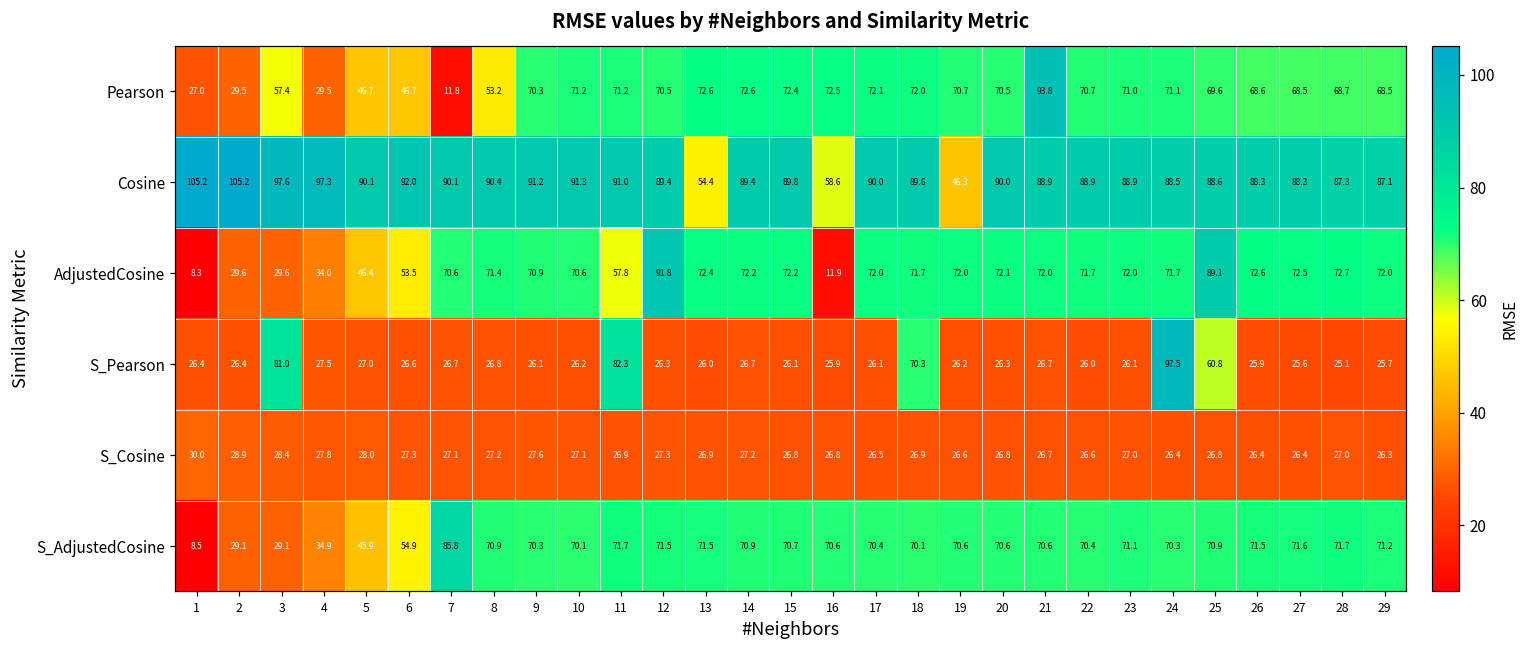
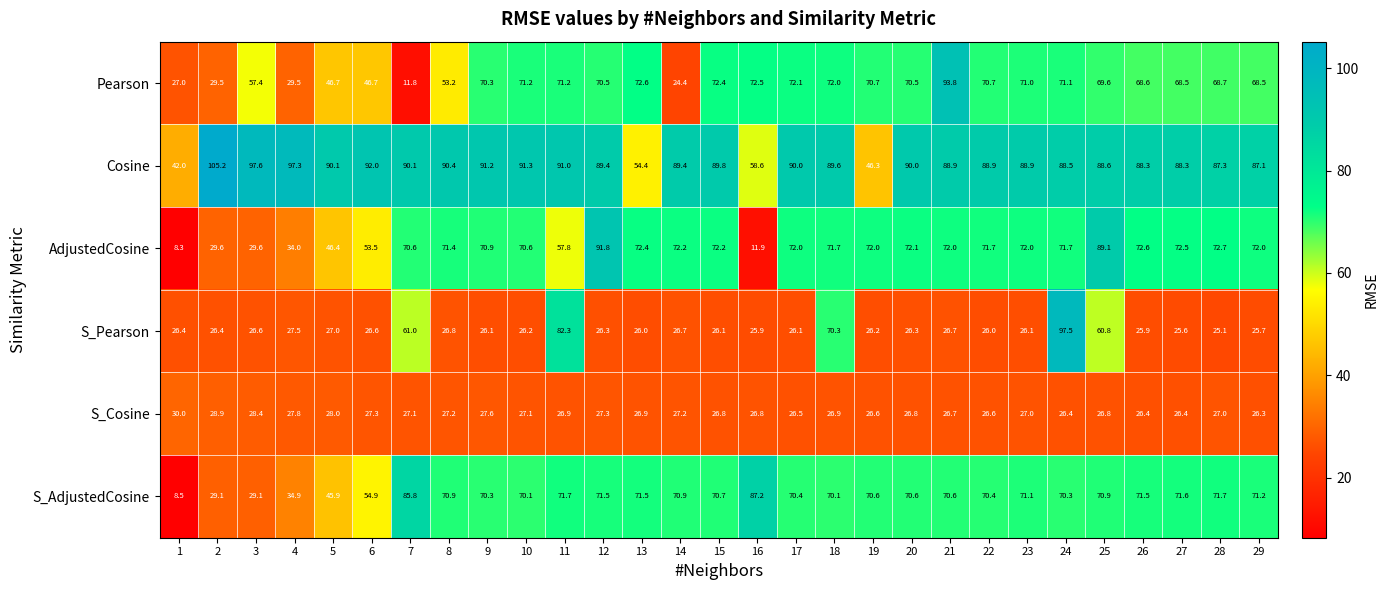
  {
    "Pearson": {
      "1": 27.0,
      "2": 29.5,
      "3": 57.4,
      "4": 29.5,
      "5": 46.7,
      "6": 46.7,
      "7": 11.8,
      "8": 53.2,
      "9": 70.3,
      "10": 71.2,
      "11": 71.2,
      "12": 70.5,
      "13": 72.6,
-     "14": 72.6,
+     "14": 24.4,
      "15": 72.4,
      "16": 72.5,
      "17": 72.1,
      "18": 72.0,
      "19": 70.7,
      "20": 70.5,
      "21": 93.8,
      "22": 70.7,
      "23": 71.0,
      "24": 71.1,
      "25": 69.6,
      "26": 68.6,
      "27": 68.5,
      "28": 68.7,
      "29": 68.5
    },
    "Cosine": {
-     "1": 105.2,
+     "1": 42.0,
      "2": 105.2,
      "3": 97.6,
      "4": 97.3,
      "5": 90.1,
      "6": 92.0,
      "7": 90.1,
      "8": 90.4,
      "9": 91.2,
      "10": 91.3,
      "11": 91.0,
      "12": 89.4,
      "13": 54.4,
      "14": 89.4,
      "15": 89.8,
      "16": 58.6,
      "17": 90.0,
      "18": 89.6,
      "19": 46.3,
      "20": 90.0,
      "21": 88.9,
      "22": 88.9,
      "23": 88.9,
      "24": 88.5,
      "25": 88.6,
      "26": 88.3,
      "27": 88.3,
      "28": 87.3,
      "29": 87.1
    },
    "AdjustedCosine": {
      "1": 8.3,
      "2": 29.6,
      "3": 29.6,
      "4": 34.0,
      "5": 46.4,
      "6": 53.5,
      "7": 70.6,
      "8": 71.4,
      "9": 70.9,
      "10": 70.6,
      "11": 57.8,
      "12": 91.8,
      "13": 72.4,
      "14": 72.2,
      "15": 72.2,
      "16": 11.9,
      "17": 72.0,
      "18": 71.7,
      "19": 72.0,
      "20": 72.1,
      "21": 72.0,
      "22": 71.7,
      "23": 72.0,
      "24": 71.7,
      "25": 89.1,
      "26": 72.6,
      "27": 72.5,
      "28": 72.7,
      "29": 72.0
    },
    "S_Pearson": {
      "1": 26.4,
      "2": 26.4,
-     "3": 81.0,
+     "3": 26.6,
      "4": 27.5,
      "5": 27.0,
      "6": 26.6,
-     "7": 26.7,
+     "7": 61.0,
      "8": 26.8,
      "9": 26.1,
      "10": 26.2,
      "11": 82.3,
      "12": 26.3,
      "13": 26.0,
      "14": 26.7,
      "15": 26.1,
      "16": 25.9,
      "17": 26.1,
      "18": 70.3,
      "19": 26.2,
      "20": 26.3,
      "21": 26.7,
      "22": 26.0,
      "23": 26.1,
      "24": 97.5,
      "25": 60.8,
      "26": 25.9,
      "27": 25.6,
      "28": 25.1,
      "29": 25.7
    },
    "S_Cosine": {
      "1": 30.0,
      "2": 28.9,
      "3": 28.4,
      "4": 27.8,
      "5": 28.0,
      "6": 27.3,
      "7": 27.1,
      "8": 27.2,
      "9": 27.6,
      "10": 27.1,
      "11": 26.9,
      "12": 27.3,
      "13": 26.9,
      "14": 27.2,
      "15": 26.8,
      "16": 26.8,
      "17": 26.5,
      "18": 26.9,
      "19": 26.6,
      "20": 26.8,
      "21": 26.7,
      "22": 26.6,
      "23": 27.0,
      "24": 26.4,
      "25": 26.8,
      "26": 26.4,
      "27": 26.4,
      "28": 27.0,
      "29": 26.3
    },
    "S_AdjustedCosine": {
      "1": 8.5,
      "2": 29.1,
      "3": 29.1,
      "4": 34.9,
      "5": 45.9,
      "6": 54.9,
      "7": 85.8,
      "8": 70.9,
      "9": 70.3,
      "10": 70.1,
      "11": 71.7,
      "12": 71.5,
      "13": 71.5,
      "14": 70.9,
      "15": 70.7,
-     "16": 70.6,
+     "16": 87.2,
      "17": 70.4,
      "18": 70.1,
      "19": 70.6,
      "20": 70.6,
      "21": 70.6,
      "22": 70.4,
      "23": 71.1,
      "24": 70.3,
      "25": 70.9,
      "26": 71.5,
      "27": 71.6,
      "28": 71.7,
      "29": 71.2
    }
  }
